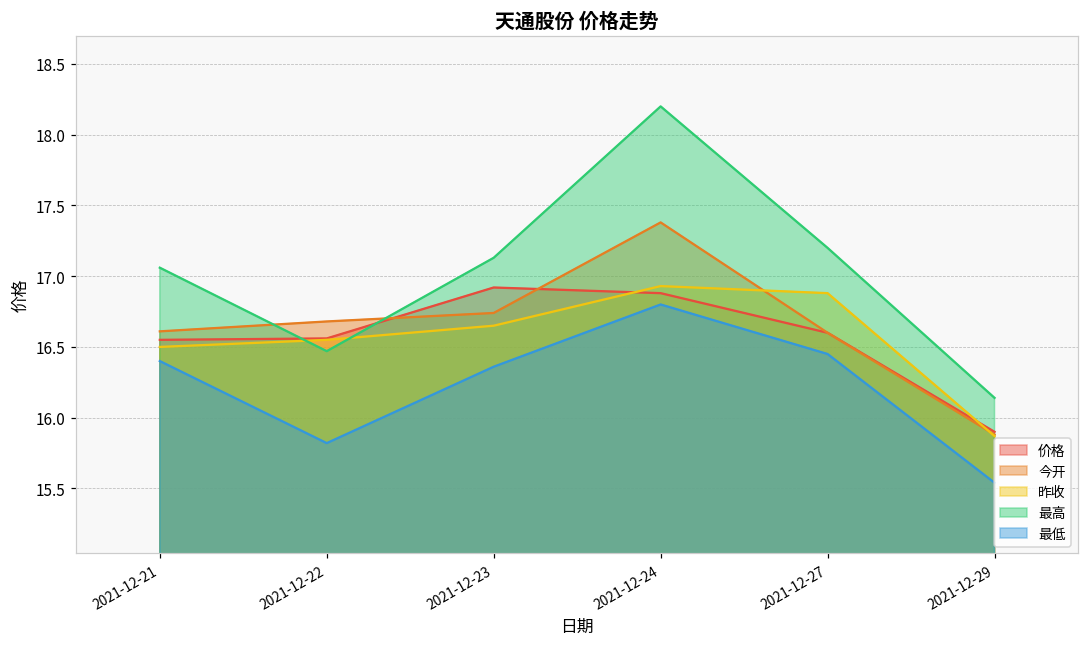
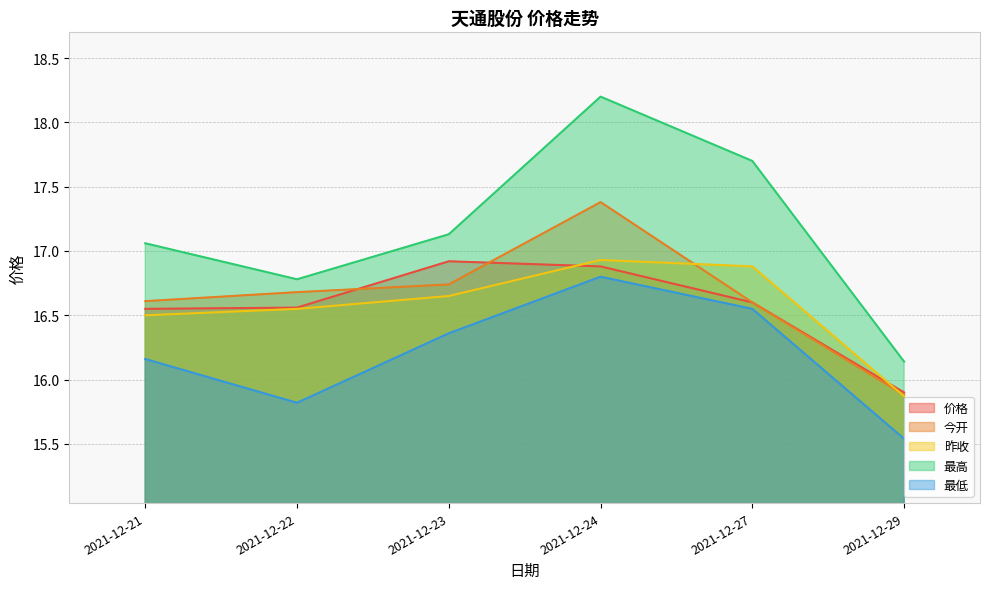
  {
    "最高": {
      "2021-12-21": 17.06,
-     "2021-12-22": 16.47,
+     "2021-12-22": 16.78,
      "2021-12-23": 17.13,
      "2021-12-24": 18.20,
-     "2021-12-27": 17.2,
+     "2021-12-27": 17.7,
      "2021-12-29": 16.14
    },
    "最低": {
-     "2021-12-21": 16.40,
+     "2021-12-21": 16.16,
      "2021-12-22": 15.82,
      "2021-12-23": 16.36,
      "2021-12-24": 16.80,
-     "2021-12-27": 16.45
+     "2021-12-27": 16.55
    }
  }
